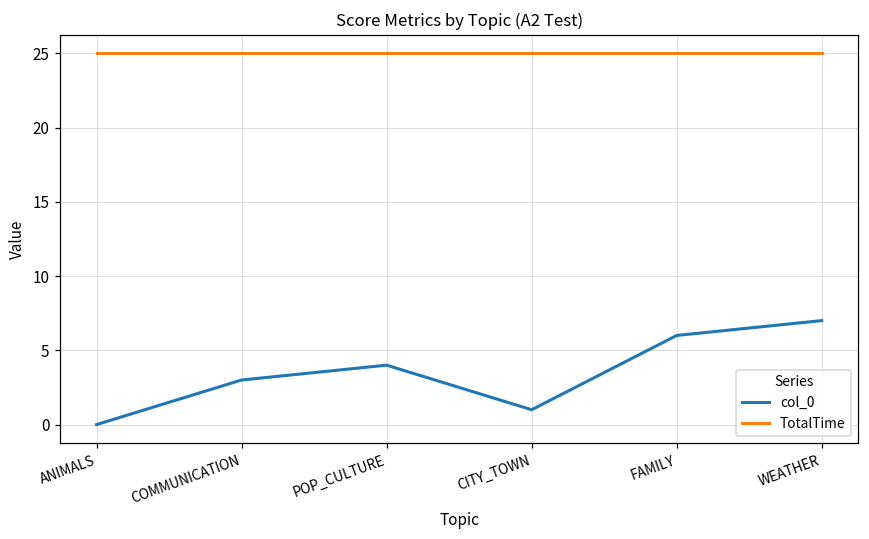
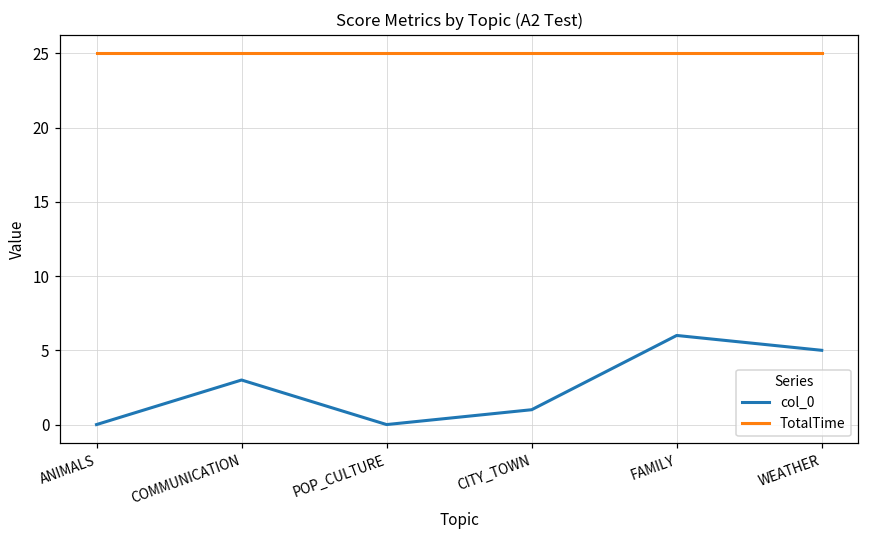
  {
    "col_0": {
      "ANIMALS": 0,
      "COMMUNICATION": 3,
-     "POP_CULTURE": 4,
+     "POP_CULTURE": 0,
      "CITY_TOWN": 1,
      "FAMILY": 6,
-     "WEATHER": 7
+     "WEATHER": 5
    },
    "TotalTime": {
      "ANIMALS": 25,
      "COMMUNICATION": 25,
      "POP_CULTURE": 25,
      "CITY_TOWN": 25,
      "FAMILY": 25,
      "WEATHER": 25
    }
  }
